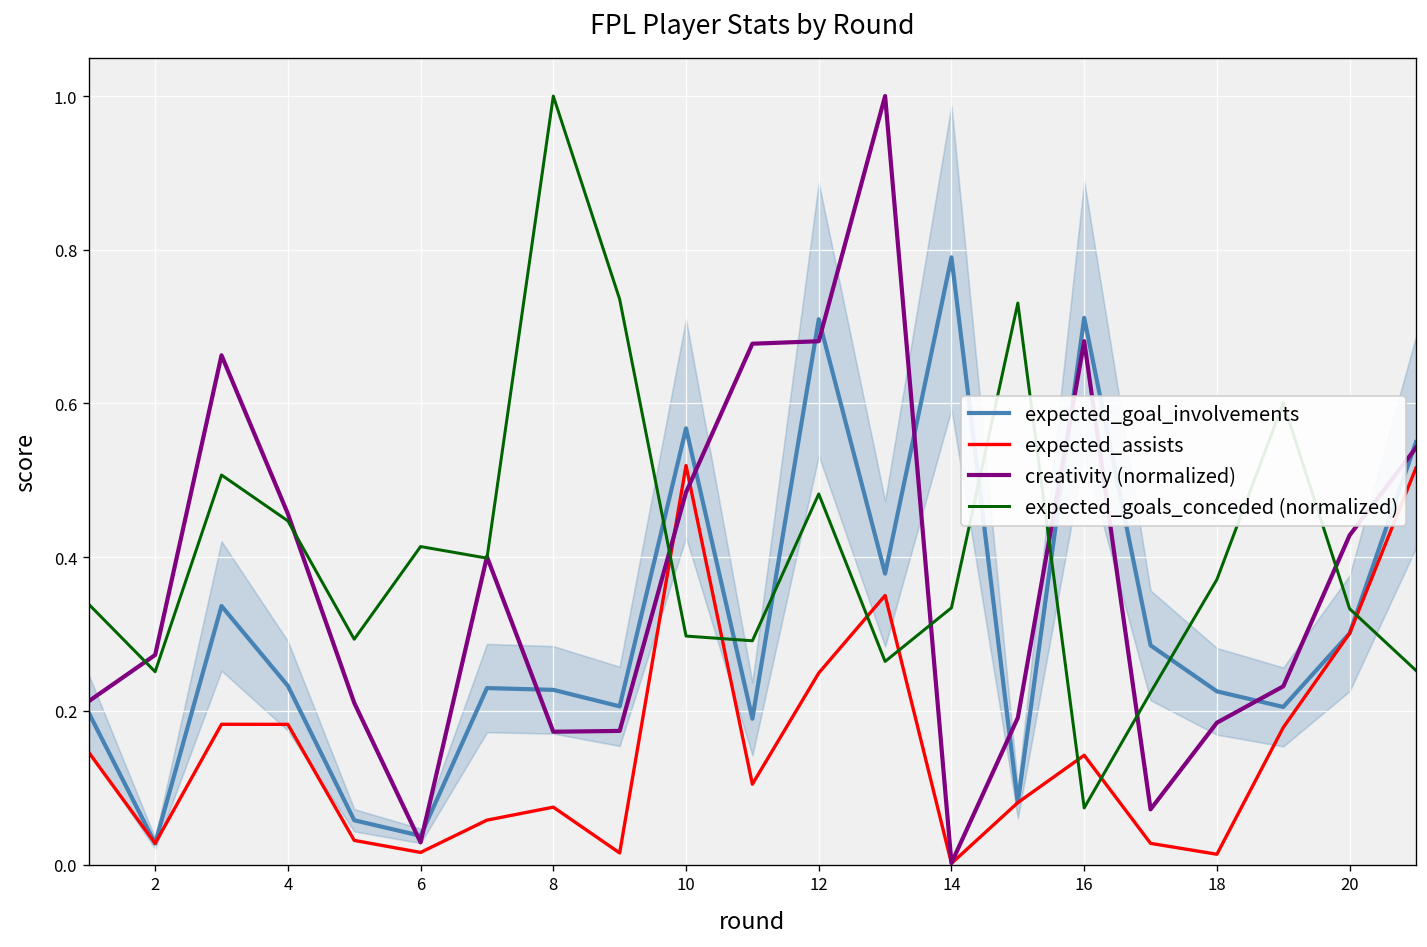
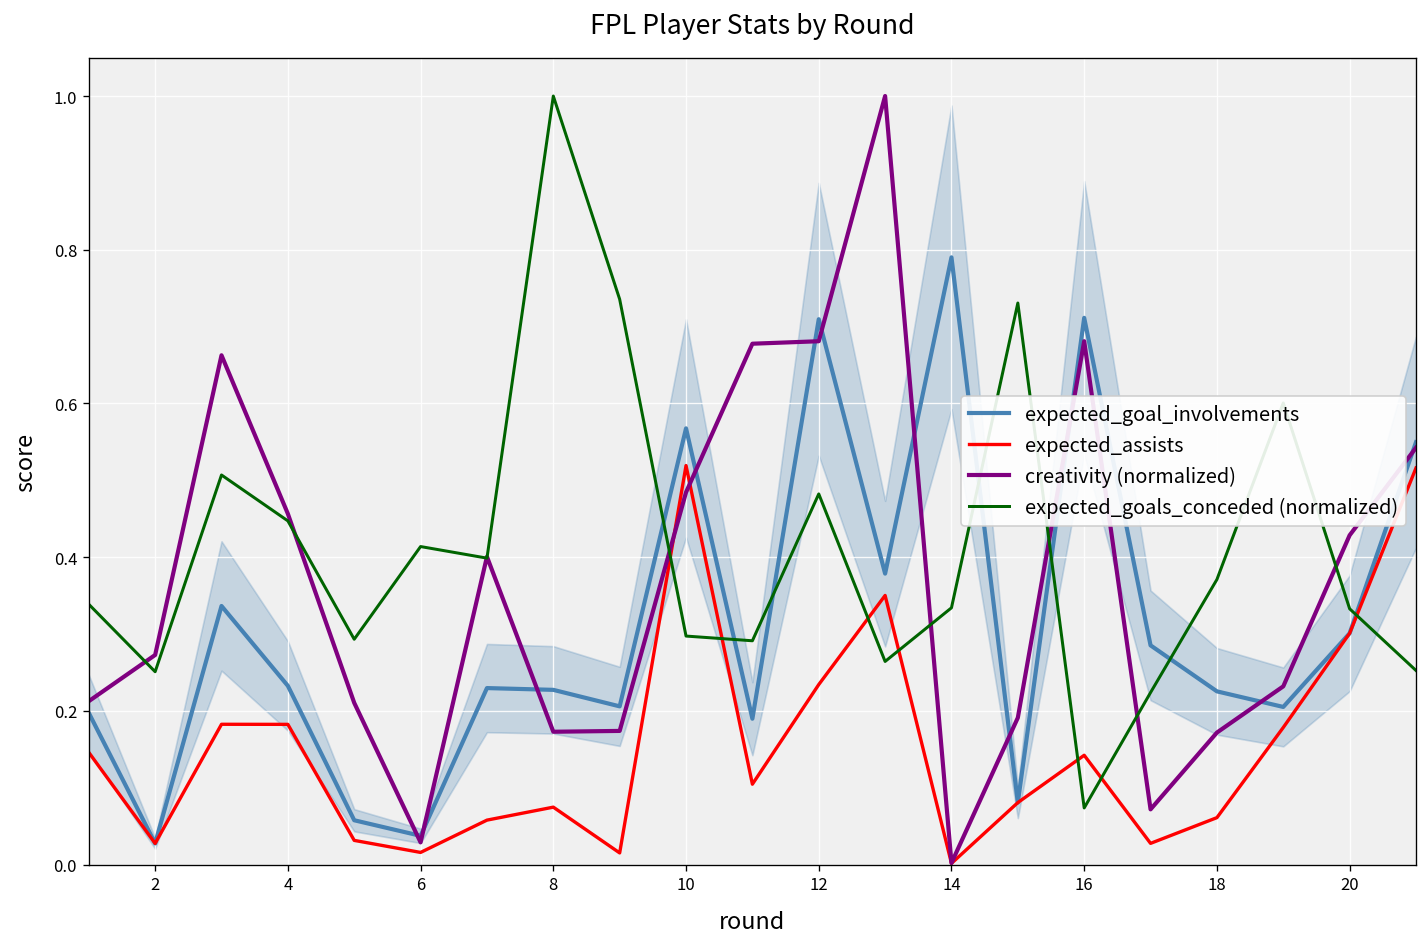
  {
    "expected_assists": {
      "4": 0.18,
      "6": 0.02,
      "8": 0.07,
      "10": 0.52,
-     "12": 0.25,
+     "12": 0.23,
      "16": 0.14,
-     "18": 0.01
+     "18": 0.06
    },
    "creativity (normalized)": {
      "2": 0.27,
      "4": 0.46,
      "6": 0.03,
      "8": 0.17,
      "10": 0.48,
      "12": 0.68,
      "16": 0.68,
-     "18": 0.18,
+     "18": 0.17,
      "20": 0.43
    },
    "expected_goals_conceded (normalized)": {
      "2": 0.25,
      "4": 0.45,
      "6": 0.41,
      "8": 1.00,
      "10": 0.30,
      "12": 0.48,
      "14": 0.33,
      "16": 0.07,
      "18": 0.37,
      "20": 0.33
    }
  }
